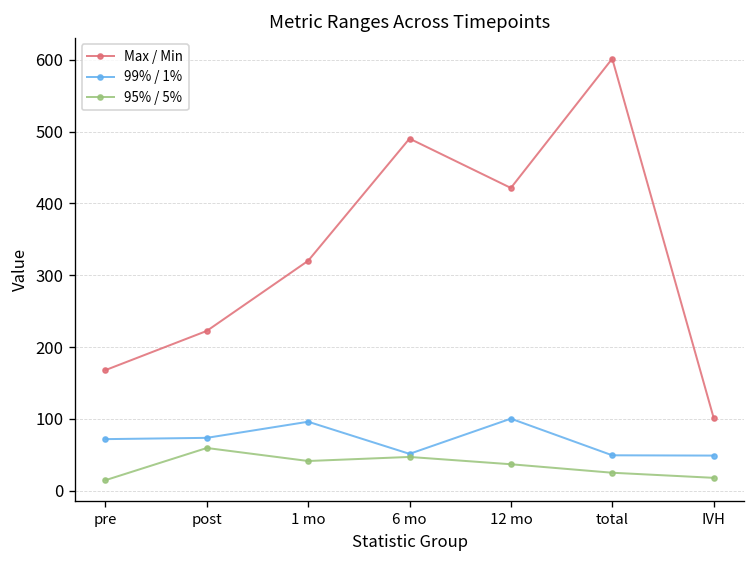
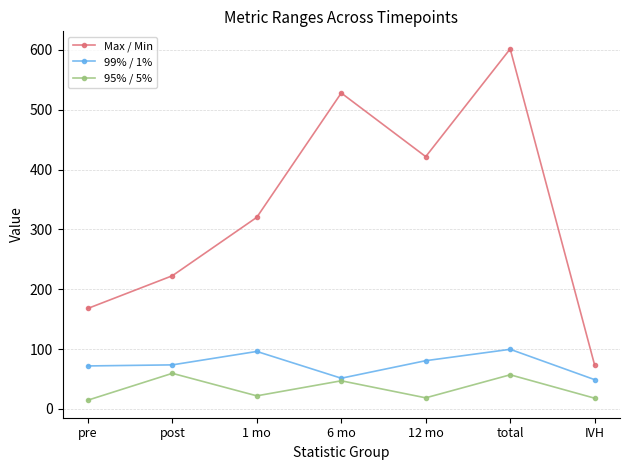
  {
    "Max / Min": {
      "pre": 170,
      "post": 220,
      "1 mo": 320,
-     "6 mo": 490,
+     "6 mo": 530,
      "12 mo": 420,
      "total": 600,
-     "IVH": 100
+     "IVH": 70
    },
    "99% / 1%": {
      "pre": 70,
      "post": 70,
      "1 mo": 100,
      "6 mo": 50,
-     "12 mo": 100,
-     "total": 50,
+     "12 mo": 80,
+     "total": 100,
      "IVH": 50
    },
    "95% / 5%": {
      "pre": 10,
      "post": 60,
-     "1 mo": 40,
+     "1 mo": 20,
      "6 mo": 50,
-     "12 mo": 40,
-     "total": 30,
+     "12 mo": 20,
+     "total": 60,
      "IVH": 20
    }
  }
